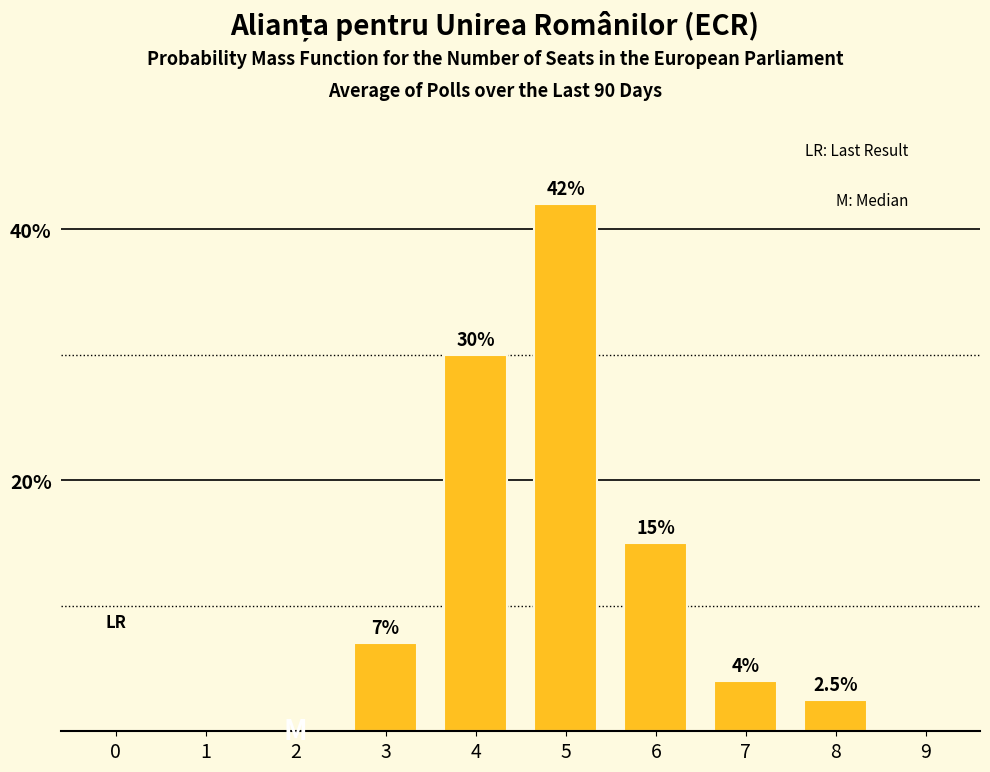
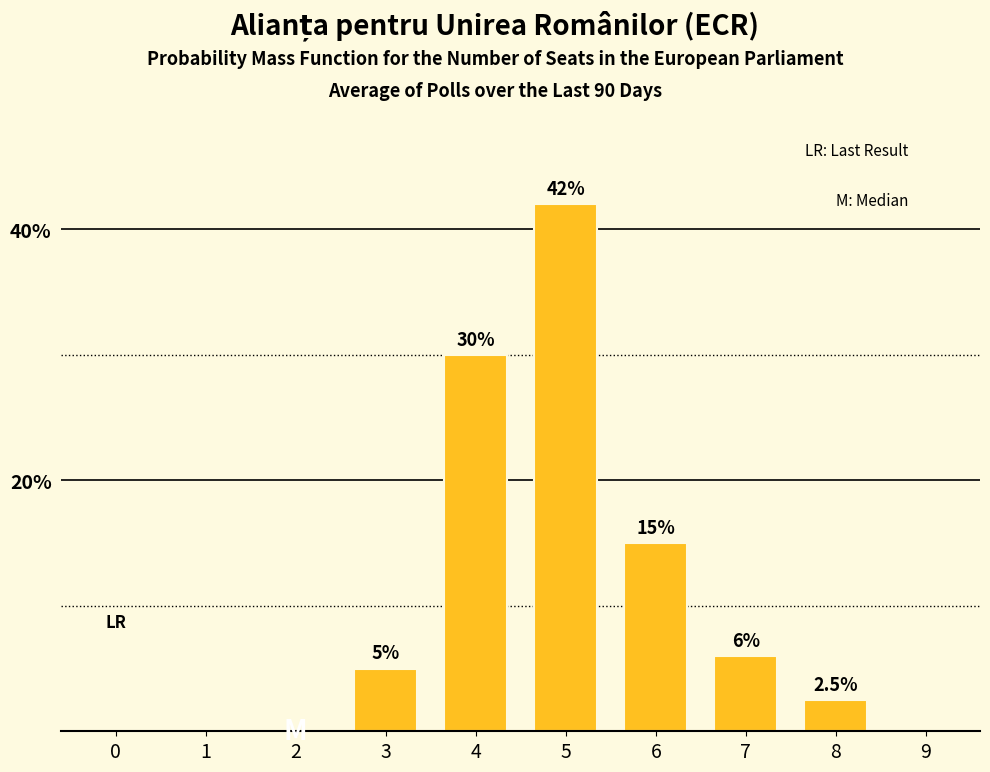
  {
-   "3": "7%",
+   "3": "5%",
    "4": "30%",
    "5": "42%",
    "6": "15%",
-   "7": "4%",
+   "7": "6%",
    "8": "2.5%"
  }
